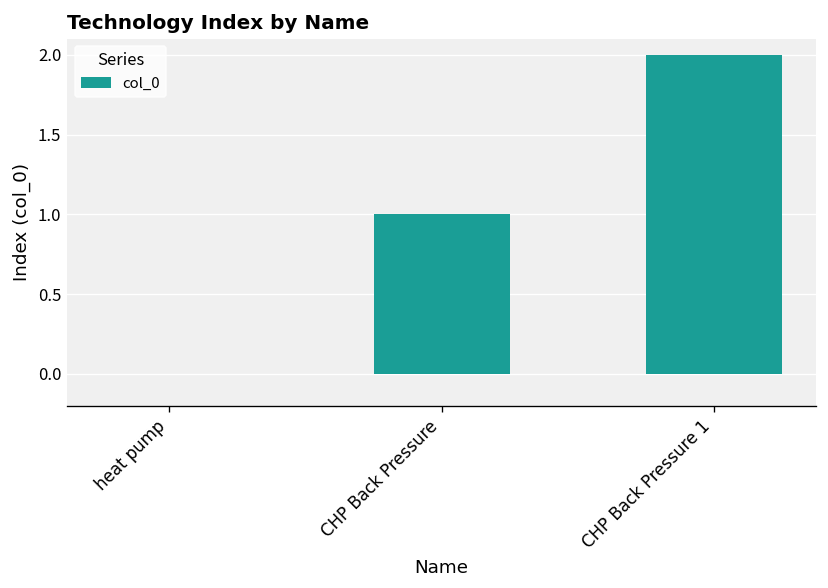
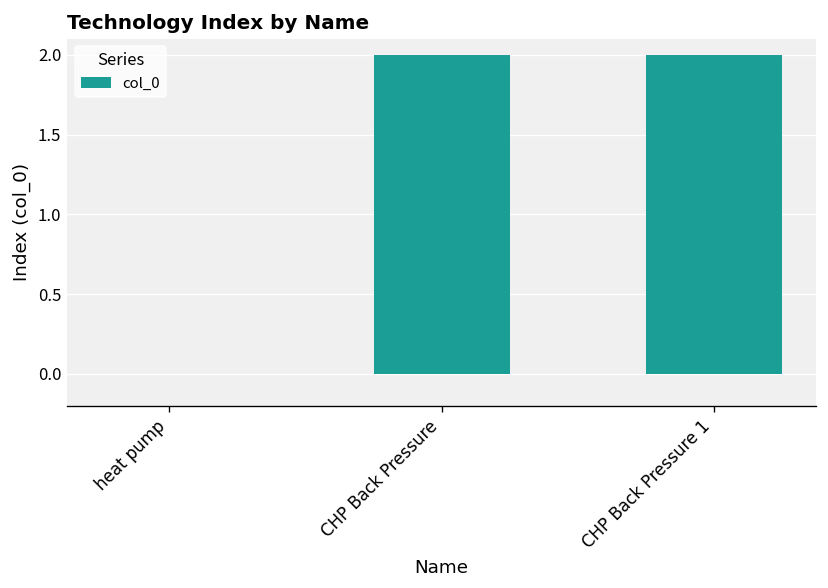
  {
    "heat pump": 0,
-   "CHP Back Pressure": 1,
+   "CHP Back Pressure": 2,
    "CHP Back Pressure 1": 2
  }
